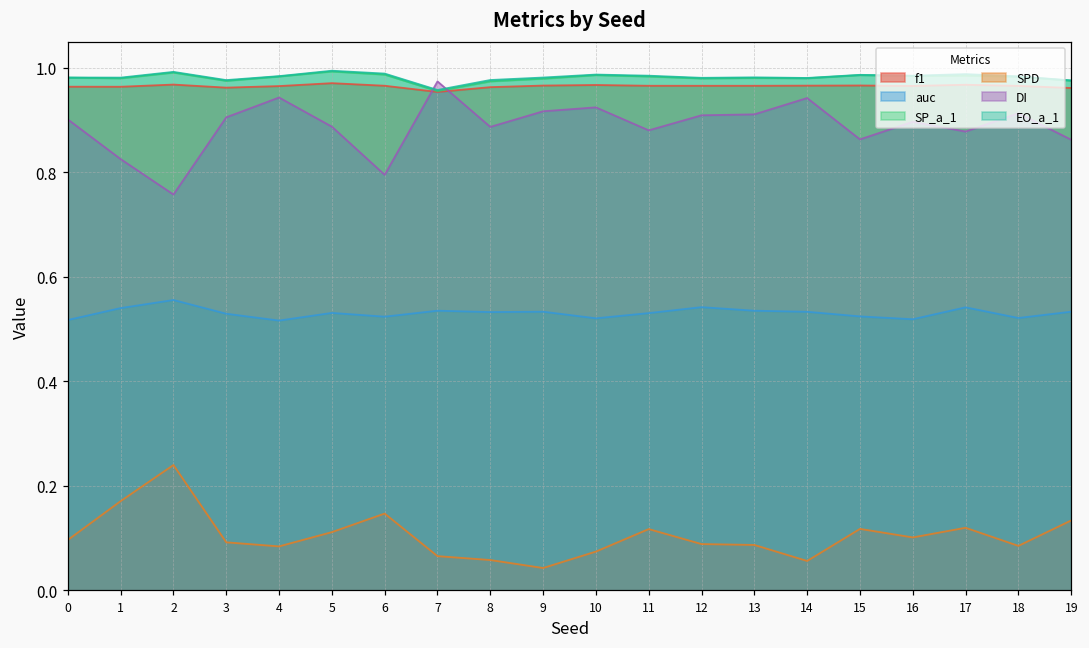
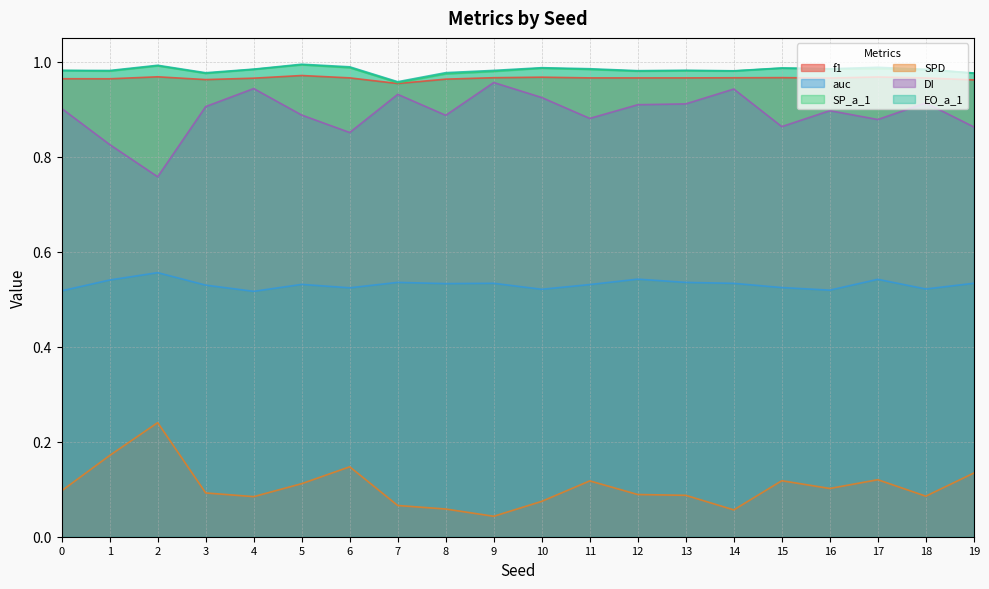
  {
    "DI": {
      "0": 0.90,
      "1": 0.83,
      "2": 0.76,
      "3": 0.91,
      "4": 0.94,
      "5": 0.89,
-     "6": 0.80,
-     "7": 0.97,
+     "6": 0.85,
+     "7": 0.93,
      "8": 0.89,
-     "9": 0.92,
+     "9": 0.96,
      "10": 0.92,
      "11": 0.88,
      "12": 0.91,
      "13": 0.91,
      "14": 0.94,
      "15": 0.86,
      "16": 0.90,
      "17": 0.88,
      "19": 0.86
    }
  }
